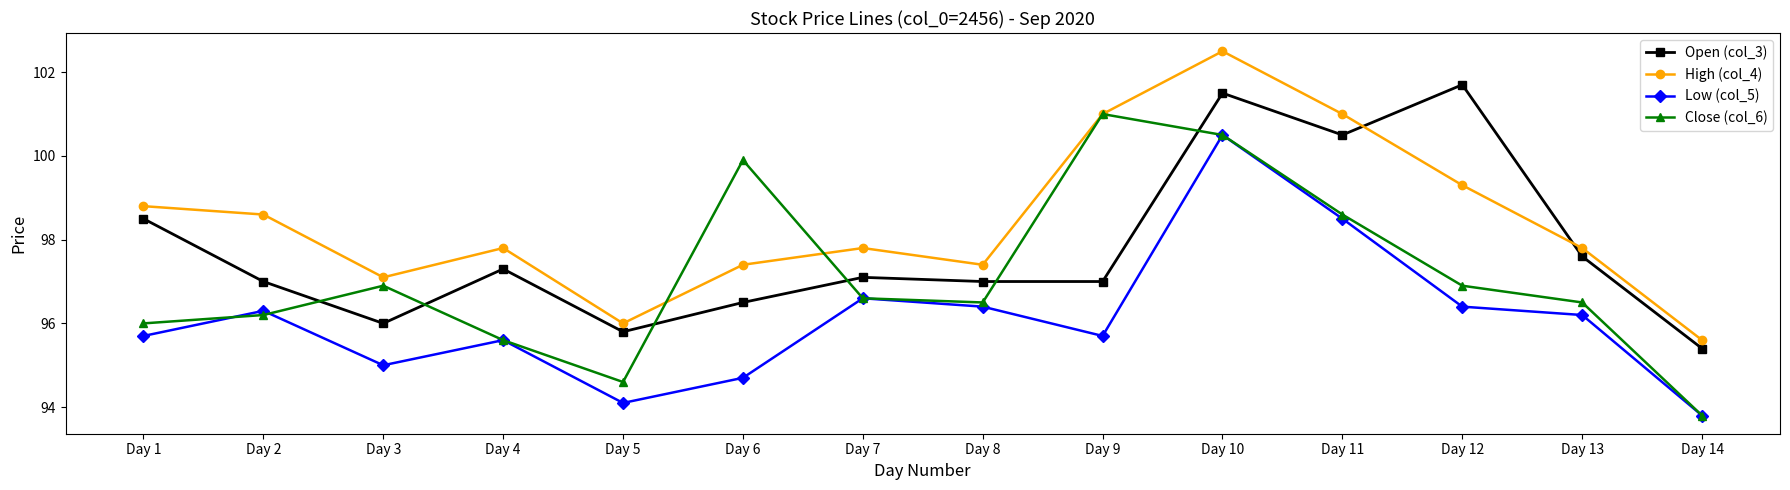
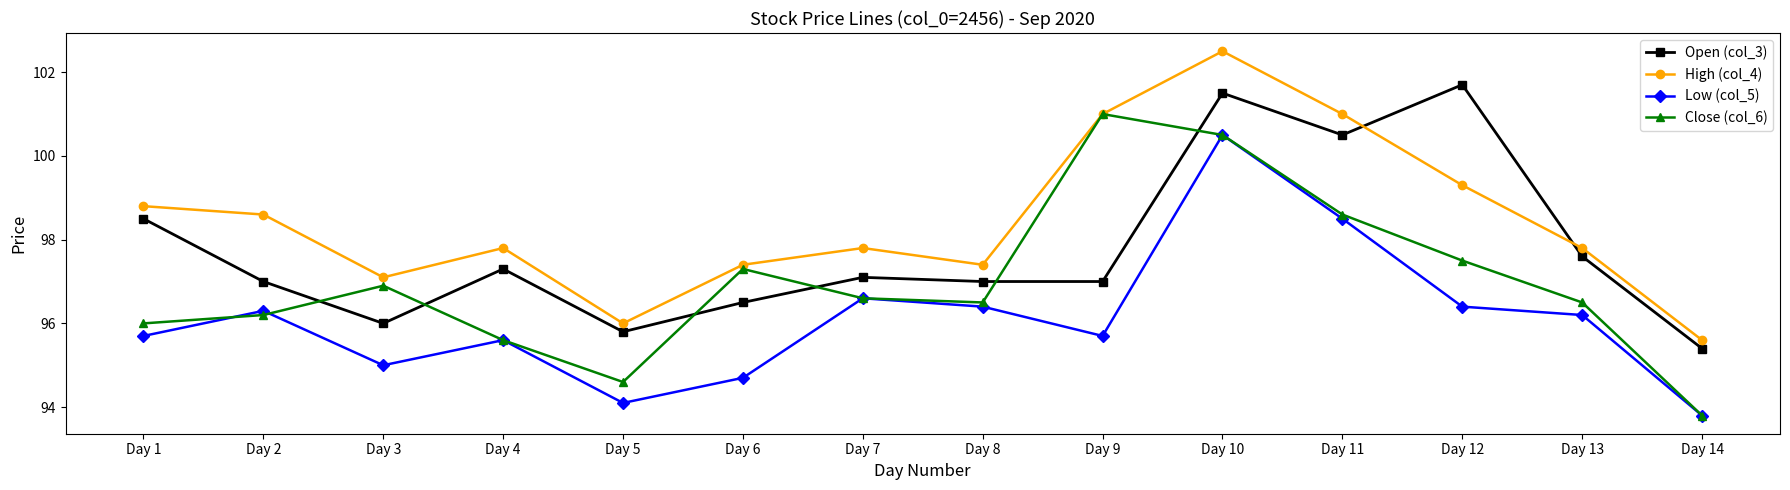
  {
    "Open (col_3)": {
      "Day 1": 98.5,
      "Day 2": 97.0,
      "Day 3": 96.0,
      "Day 4": 97.3,
      "Day 5": 95.8,
      "Day 6": 96.5,
      "Day 7": 97.1,
      "Day 8": 97.0,
      "Day 9": 97.0,
      "Day 10": 101.5,
      "Day 11": 100.5,
      "Day 12": 101.7,
      "Day 13": 97.6,
      "Day 14": 95.4
    },
    "High (col_4)": {
      "Day 1": 98.8,
      "Day 2": 98.6,
      "Day 3": 97.1,
      "Day 4": 97.8,
      "Day 5": 96.0,
      "Day 6": 97.4,
      "Day 7": 97.8,
      "Day 8": 97.4,
      "Day 10": 102.5,
      "Day 11": 101.0,
      "Day 12": 99.3,
      "Day 13": 97.8,
      "Day 14": 95.6
    },
    "Low (col_5)": {
      "Day 1": 95.7,
      "Day 2": 96.3,
      "Day 3": 95.0,
      "Day 5": 94.1,
      "Day 6": 94.7,
      "Day 8": 96.4,
      "Day 9": 95.7,
      "Day 11": 98.5,
      "Day 12": 96.4,
      "Day 13": 96.2
    },
    "Close (col_6)": {
      "Day 1": 96.0,
      "Day 2": 96.2,
      "Day 3": 96.9,
      "Day 5": 94.6,
-     "Day 6": 99.9,
+     "Day 6": 97.3,
      "Day 8": 96.5,
      "Day 11": 98.6,
-     "Day 12": 96.9,
+     "Day 12": 97.5,
      "Day 13": 96.5
    }
  }
